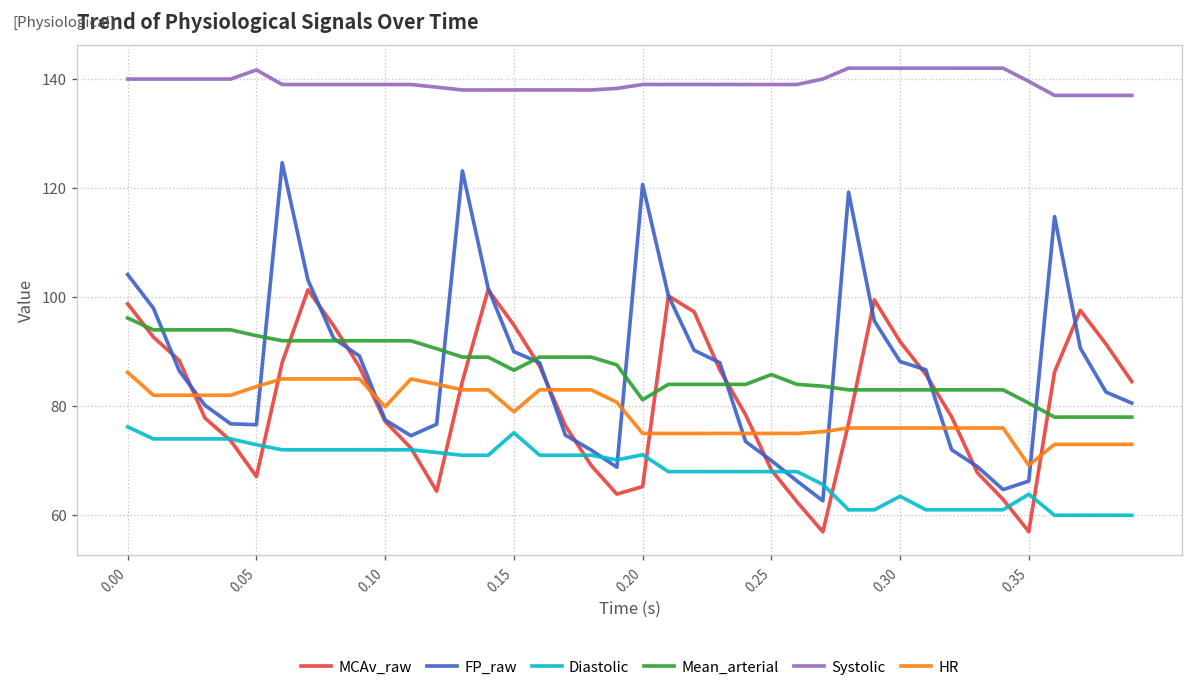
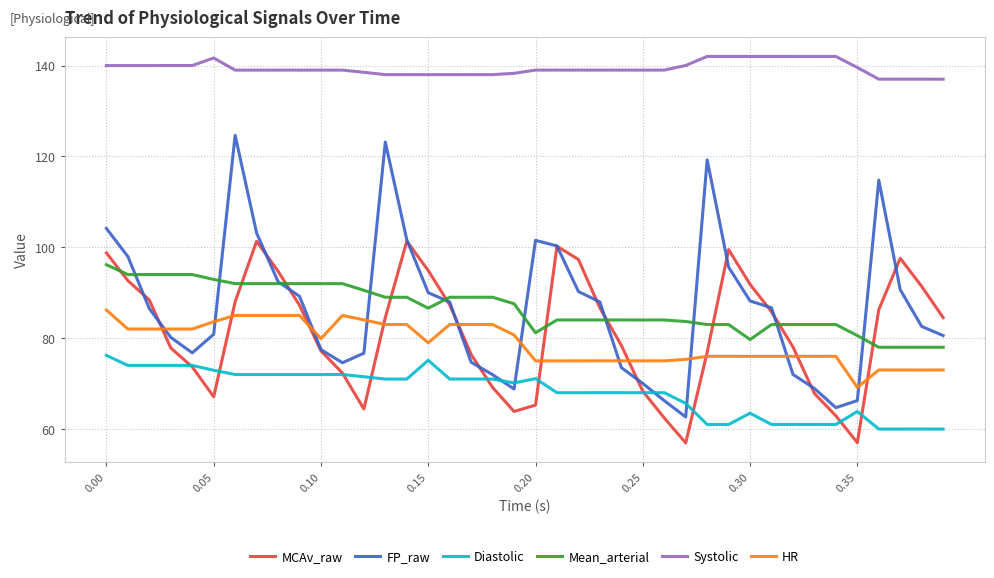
  {
    "MCAv_raw": {
      "0.00": 99,
      "0.05": 67,
      "0.15": 95,
      "0.20": 65,
      "0.30": 92,
      "0.35": 57
    },
    "FP_raw": {
      "0.00": 104,
-     "0.05": 77,
+     "0.05": 81,
      "0.15": 90,
-     "0.20": 121,
+     "0.20": 102,
      "0.25": 70,
      "0.30": 88,
      "0.35": 66
    },
    "Diastolic": {
      "0.00": 76,
      "0.05": 73,
      "0.10": 72,
      "0.15": 75,
      "0.20": 71,
      "0.30": 63,
      "0.35": 64
    },
    "Mean_arterial": {
      "0.00": 96,
      "0.05": 93,
      "0.10": 92,
      "0.15": 87,
      "0.20": 81,
-     "0.25": 86,
-     "0.30": 83,
+     "0.25": 84,
+     "0.30": 80,
      "0.35": 81
    },
    "Systolic": {
      "0.00": 140,
      "0.05": 142,
      "0.10": 139,
      "0.15": 138,
      "0.20": 139,
      "0.25": 139,
      "0.30": 142,
      "0.35": 140
    },
    "HR": {
      "0.00": 86,
      "0.05": 84,
      "0.10": 80,
      "0.15": 79,
      "0.20": 75,
      "0.25": 75,
      "0.30": 76,
      "0.35": 69
    }
  }
